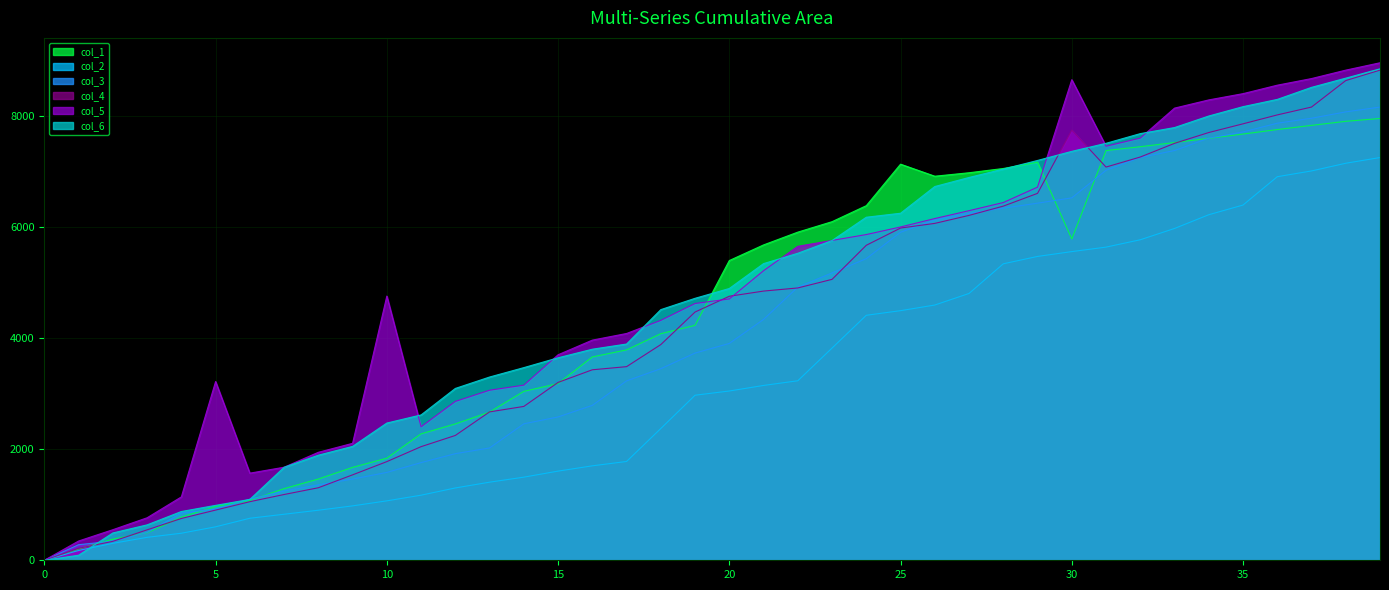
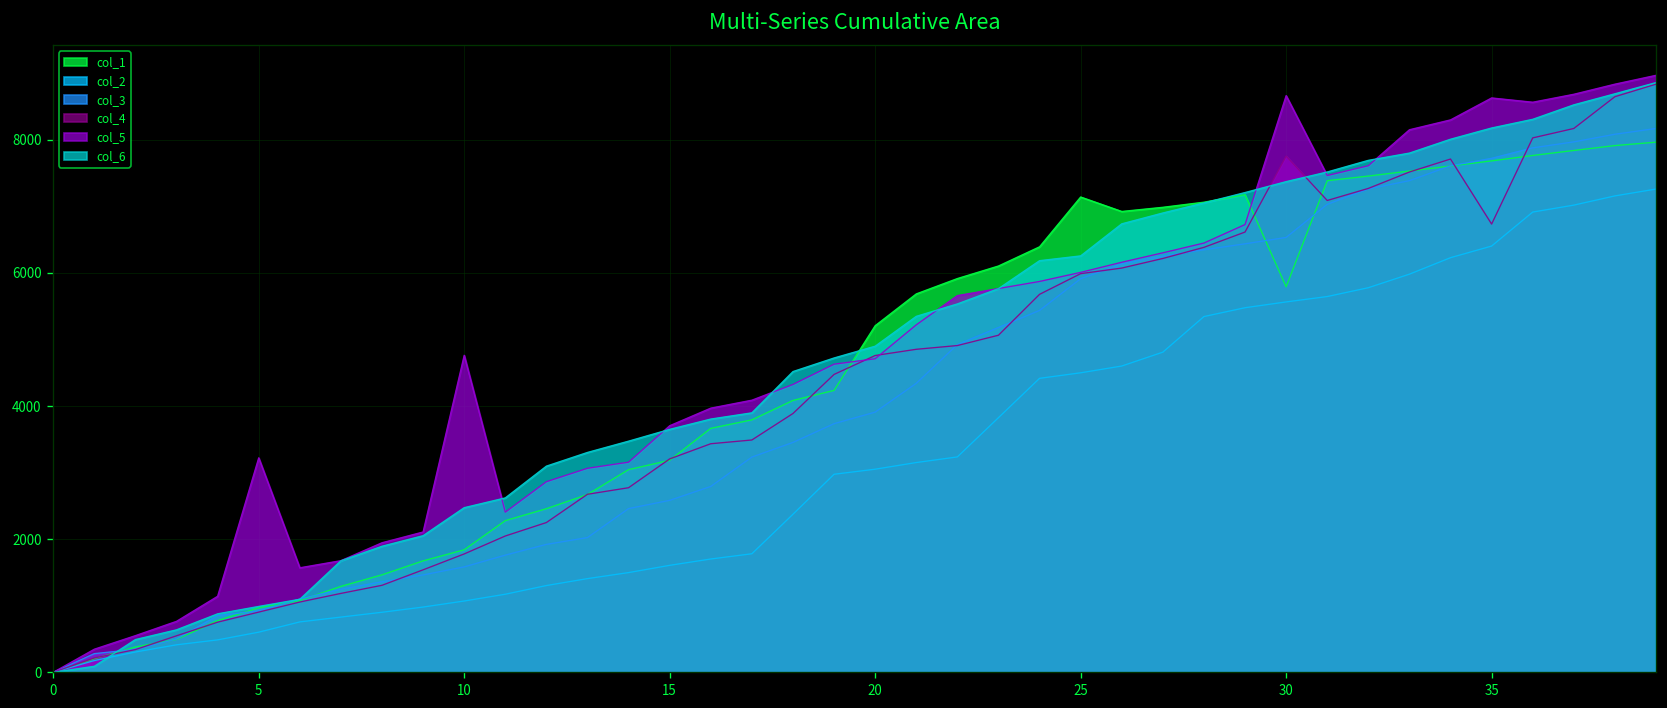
  {
    "col_1": {
      "10": 1800,
-     "20": 5400,
+     "20": 5200,
      "25": 7100,
      "30": 5800
    },
    "col_4": {
      "10": 1800,
      "20": 4800,
      "30": 7800,
-     "35": 7900
+     "35": 6700
    },
    "col_5": {
      "5": 3200,
      "10": 4800,
      "15": 3700,
      "20": 4700,
      "30": 8700,
-     "35": 8400
+     "35": 8600
    }
  }
